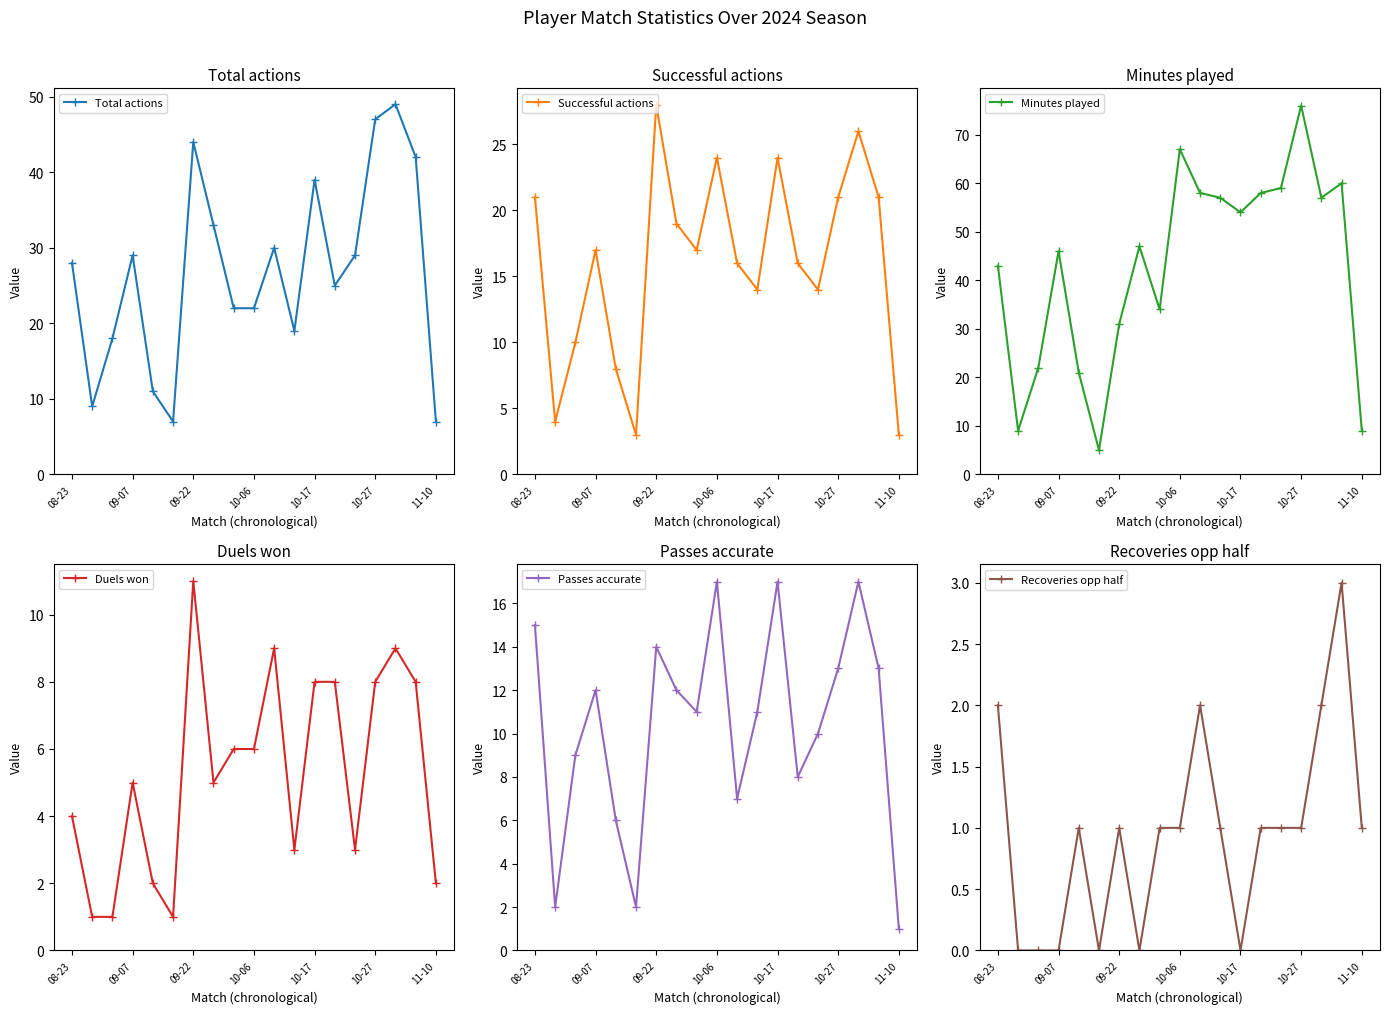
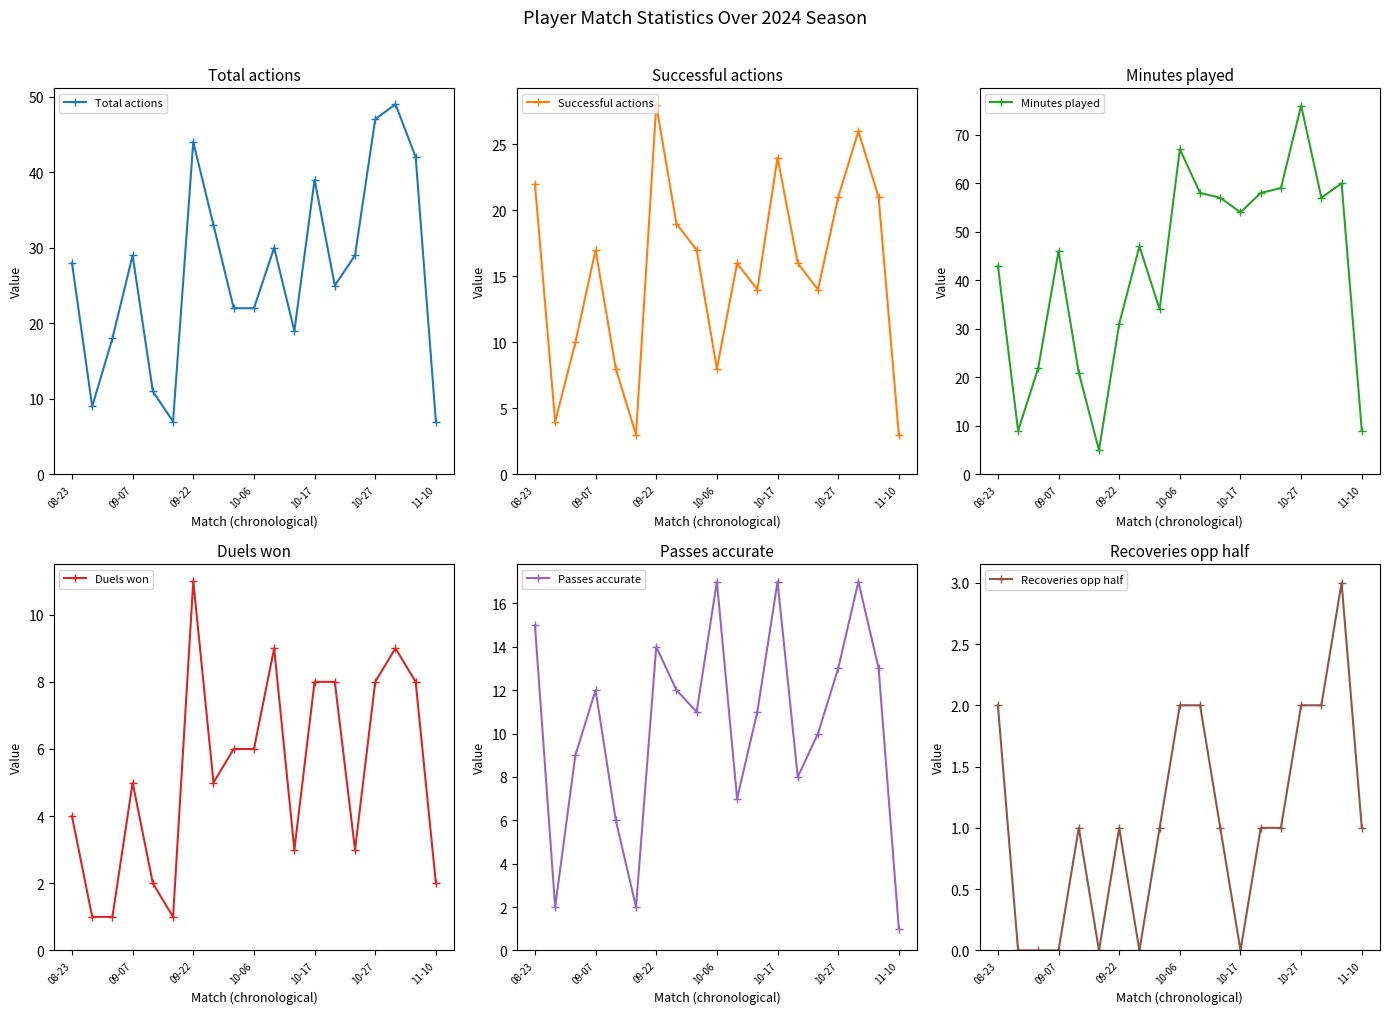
  {
    "Total actions": {
      "08-23": 28,
      "09-07": 29,
      "09-22": 44,
      "10-06": 22,
      "10-17": 39,
      "10-27": 47,
      "11-10": 7
    },
    "Successful actions": {
-     "08-23": 21,
+     "08-23": 22,
      "09-07": 17,
-     "10-06": 24,
+     "10-06": 8,
      "10-17": 24,
      "10-27": 21,
      "11-10": 3
    },
    "Minutes played": {
      "08-23": 43,
      "09-07": 46,
      "09-22": 31,
      "10-06": 67,
      "10-17": 54,
      "10-27": 76,
      "11-10": 9
    },
    "Duels won": {
      "08-23": 4.0,
      "09-07": 5.0,
      "09-22": 11.0,
      "10-06": 6.0,
      "10-17": 8.0,
      "10-27": 8.0,
      "11-10": 2.0
    },
    "Passes accurate": {
      "08-23": 15.0,
      "09-07": 12.0,
      "09-22": 14.0,
      "10-06": 17.0,
      "10-17": 17.0,
      "10-27": 13.0,
      "11-10": 1.0
    },
    "Recoveries opp half": {
      "08-23": 2,
      "09-07": 0,
      "09-22": 1,
-     "10-06": 1,
+     "10-06": 2,
      "10-17": 0,
-     "10-27": 1,
+     "10-27": 2,
      "11-10": 1
    }
  }
